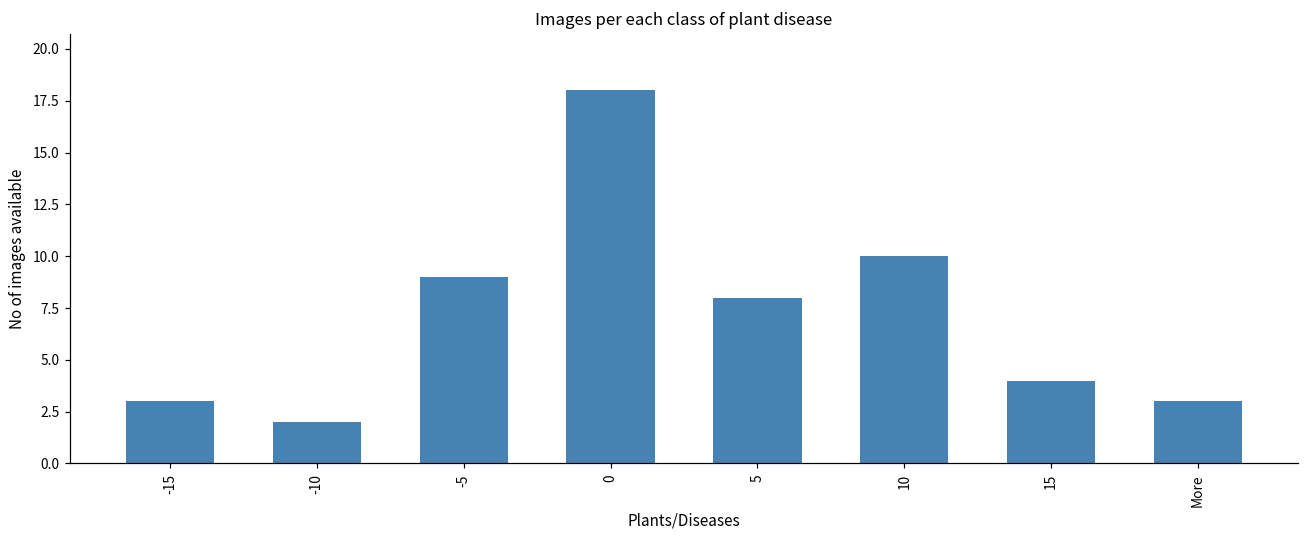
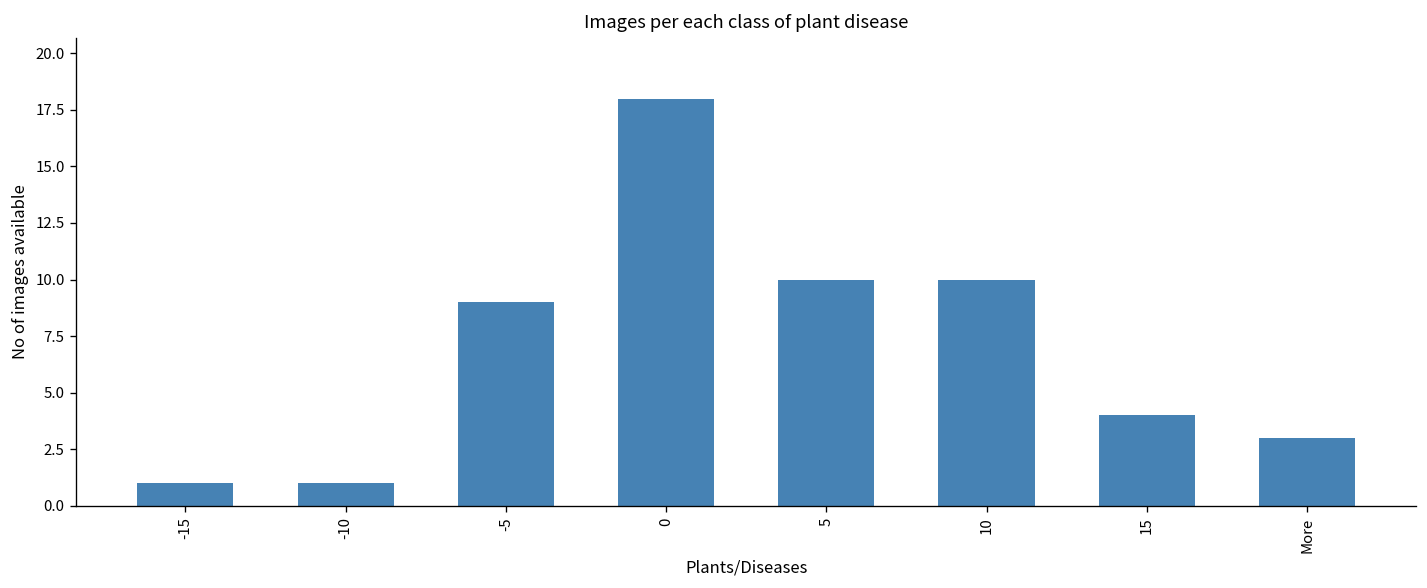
  {
-   "-15": 3,
-   "-10": 2,
+   "-15": 1,
+   "-10": 1,
    "-5": 9,
    "0": 18,
-   "5": 8,
+   "5": 10,
    "10": 10,
    "15": 4,
    "More": 3
  }
